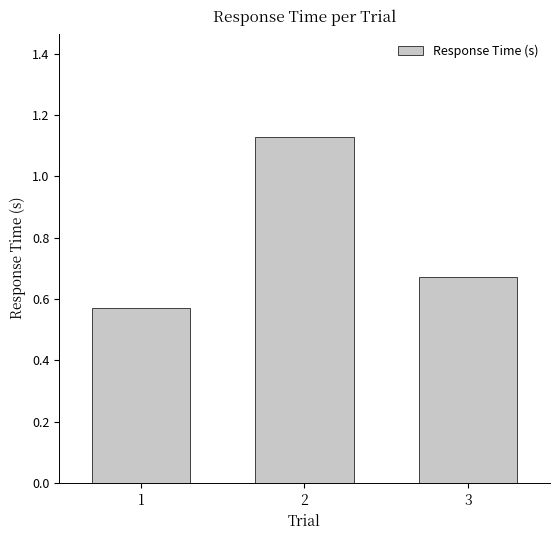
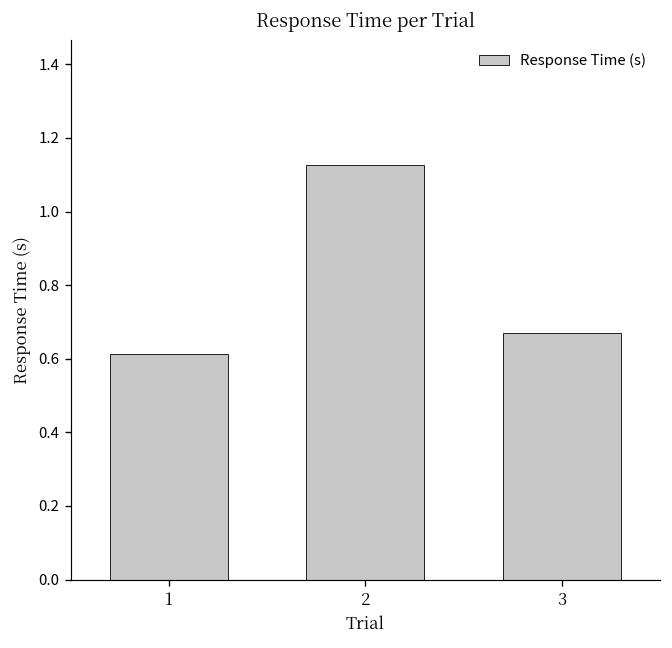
  {
-   "1": 0.57,
+   "1": 0.61,
    "2": 1.13,
    "3": 0.67
  }
